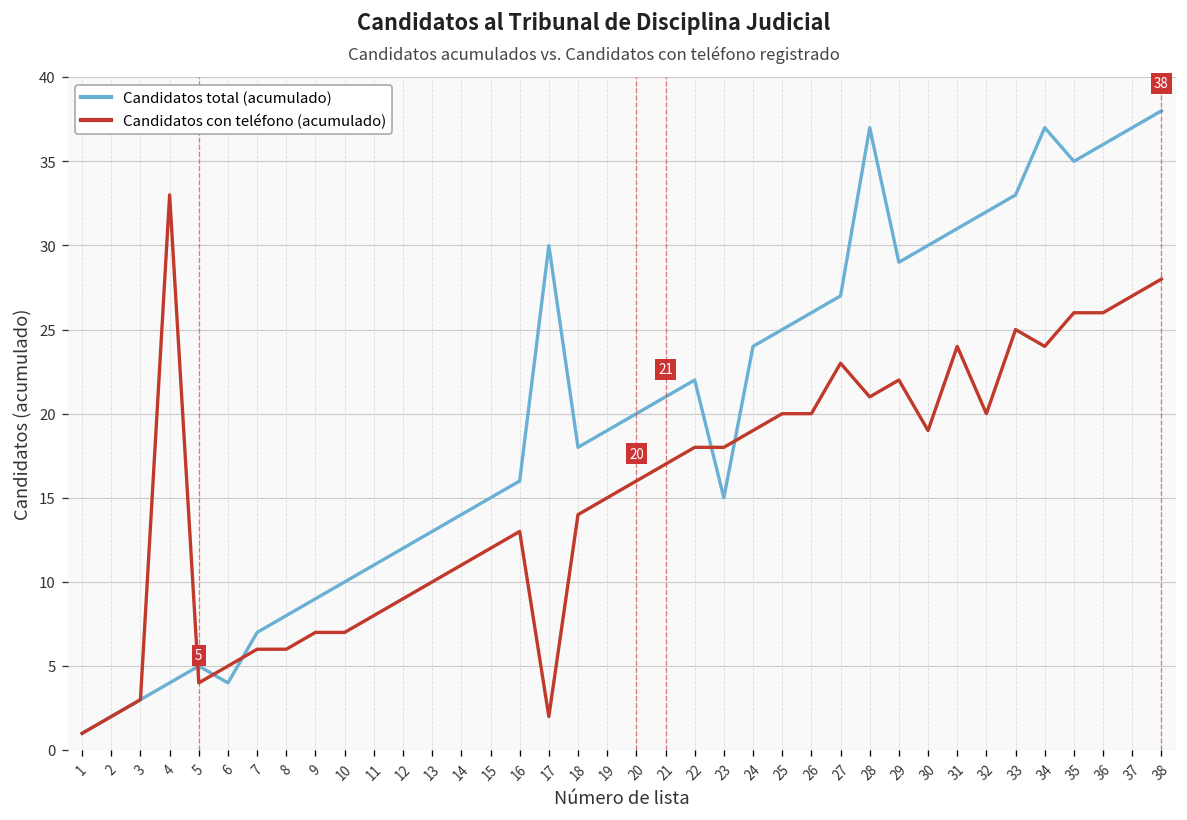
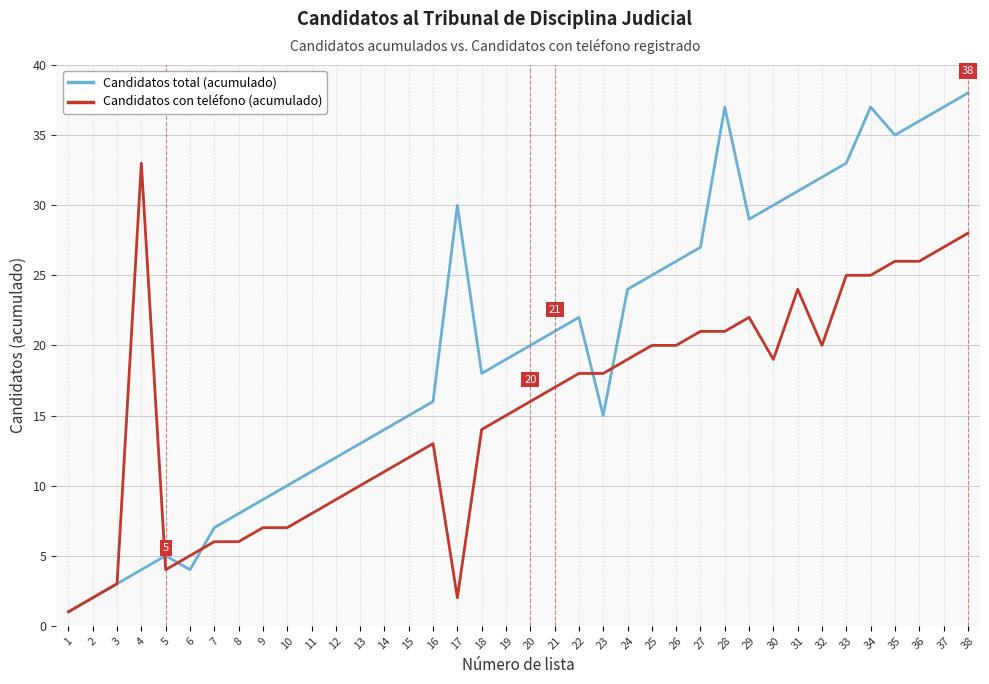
  {
    "Candidatos total (acumulado)": {
      "4": 4,
      "6": 4,
      "7": 7,
      "8": 8,
      "9": 9,
      "10": 10,
      "11": 11,
      "12": 12,
      "13": 13,
      "14": 14,
      "15": 15,
      "16": 16,
      "17": 30,
      "18": 18,
      "19": 19,
      "22": 22,
      "23": 15,
      "24": 24,
      "25": 25,
      "26": 26,
      "27": 27,
      "28": 37,
      "29": 29,
      "30": 30,
      "31": 31,
      "32": 32,
      "33": 33,
      "34": 37,
      "35": 35,
      "36": 36,
      "37": 37
    },
    "Candidatos con teléfono (acumulado)": {
      "4": 33,
      "5": 4,
      "7": 6,
      "8": 6,
      "9": 7,
      "10": 7,
      "11": 8,
      "12": 9,
      "13": 10,
      "14": 11,
      "15": 12,
      "16": 13,
      "17": 2,
      "18": 14,
      "19": 15,
      "21": 17,
      "22": 18,
      "23": 18,
      "24": 19,
      "25": 20,
      "26": 20,
-     "27": 23,
+     "27": 21,
      "28": 21,
      "29": 22,
      "30": 19,
      "31": 24,
      "32": 20,
      "33": 25,
-     "34": 24,
+     "34": 25,
      "35": 26,
      "36": 26,
      "37": 27,
      "38": 28
    }
  }
